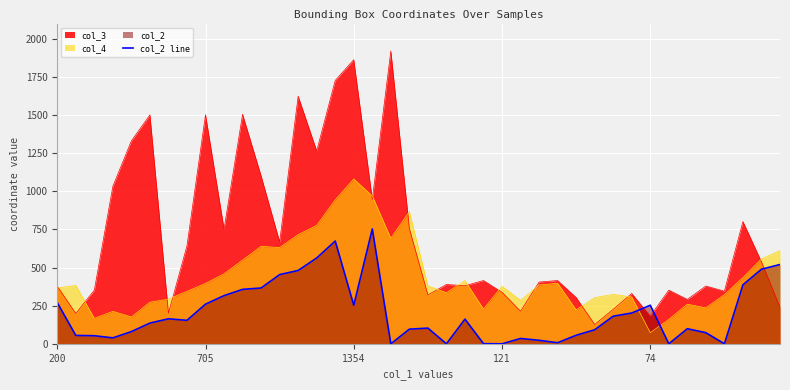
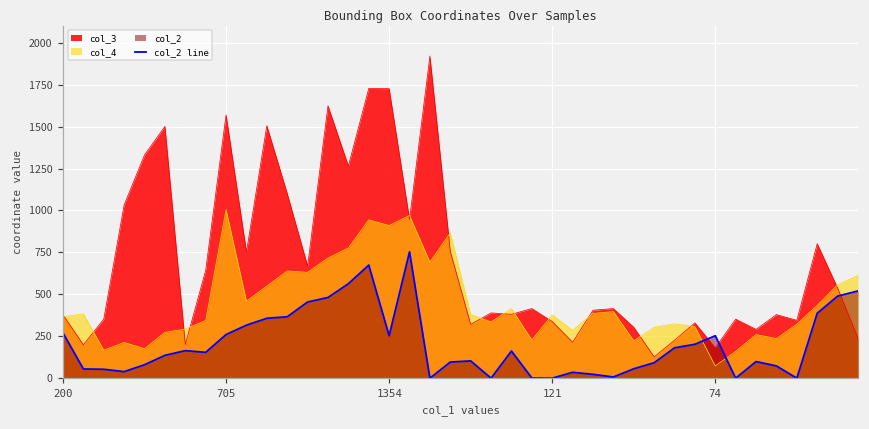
  {
    "col_3": {
-     "705": 1500,
-     "1354": 1860,
+     "705": 1570,
+     "1354": 1730,
      "121": 340,
      "74": 180
    },
    "col_4": {
-     "705": 400,
-     "1354": 1080,
+     "705": 1010,
+     "1354": 910,
      "121": 380,
      "74": 70
    },
    "col_2": {
      "200": 270,
      "705": 260,
      "1354": 250,
      "121": 0,
      "74": 250
    }
  }
